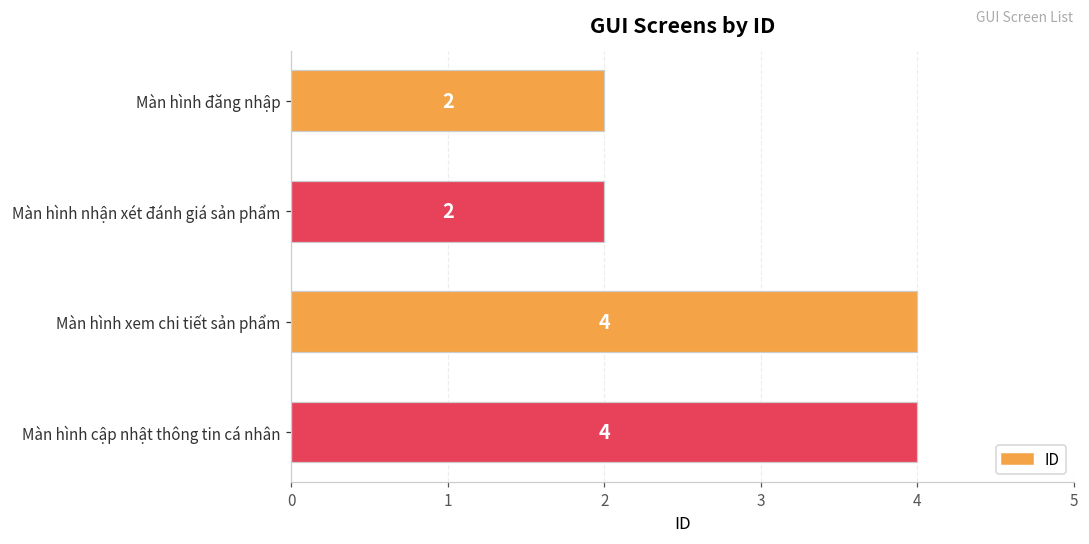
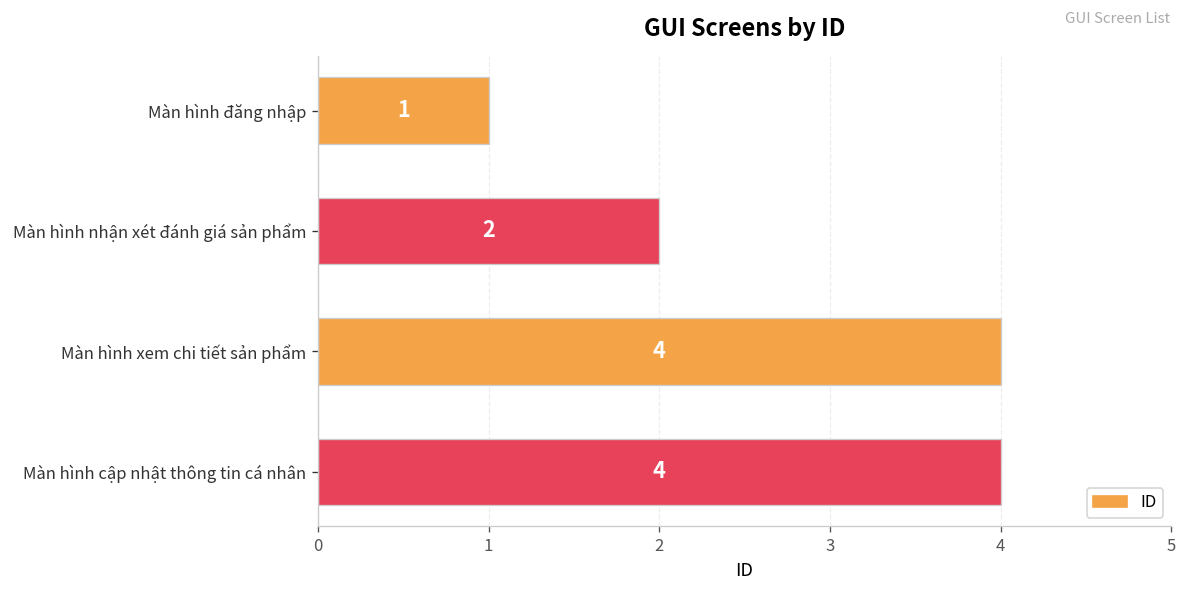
  {
-   "Màn hình đăng nhập": 2,
+   "Màn hình đăng nhập": 1,
    "Màn hình nhận xét đánh giá sản phẩm": 2,
    "Màn hình xem chi tiết sản phẩm": 4,
    "Màn hình cập nhật thông tin cá nhân": 4
  }
